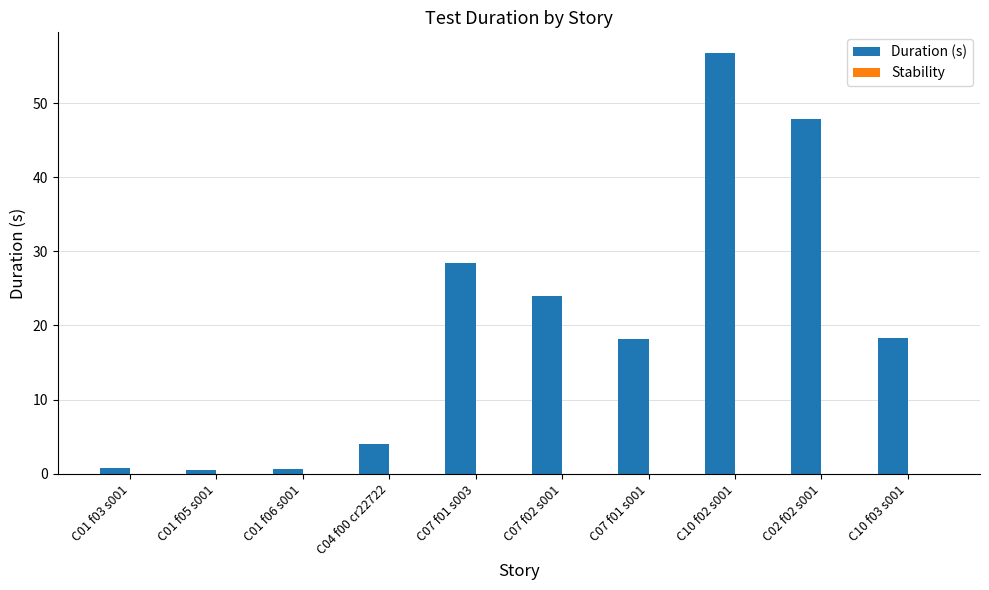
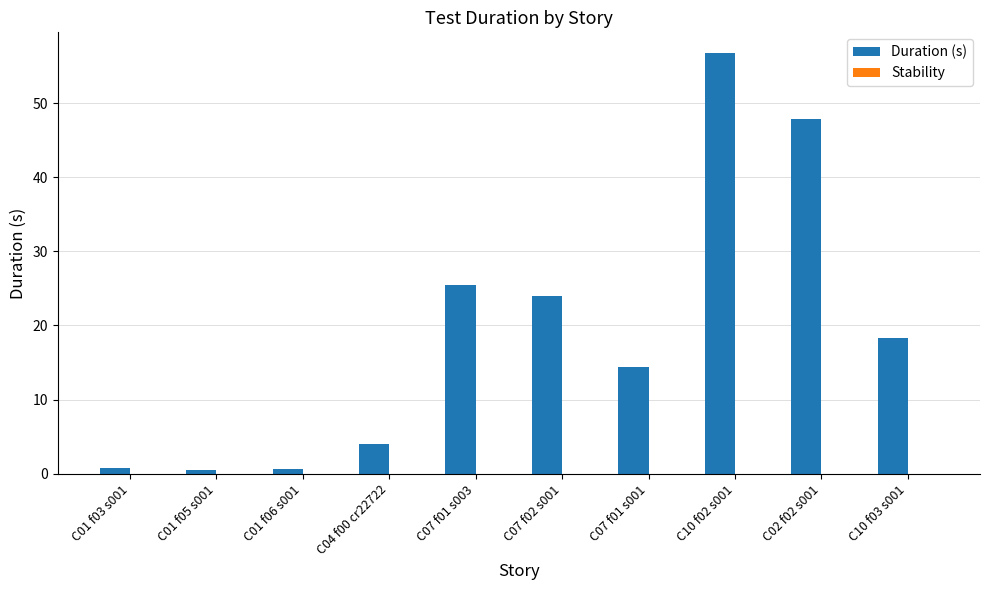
  {
    "Duration (s)": {
      "C01 f03 s001": 1,
      "C01 f05 s001": 1,
      "C01 f06 s001": 1,
      "C04 f00 cr22722": 4,
-     "C07 f01 s003": 28,
+     "C07 f01 s003": 25,
      "C07 f02 s001": 24,
-     "C07 f01 s001": 18,
+     "C07 f01 s001": 14,
      "C10 f02 s001": 57,
      "C02 f02 s001": 48,
      "C10 f03 s001": 18
    },
    "Stability": {
      "C01 f03 s001": 0,
      "C01 f05 s001": 0,
      "C01 f06 s001": 0,
      "C04 f00 cr22722": 0,
      "C07 f01 s003": 0,
      "C07 f02 s001": 0,
      "C07 f01 s001": 0,
      "C10 f02 s001": 0,
      "C02 f02 s001": 0,
      "C10 f03 s001": 0
    }
  }
